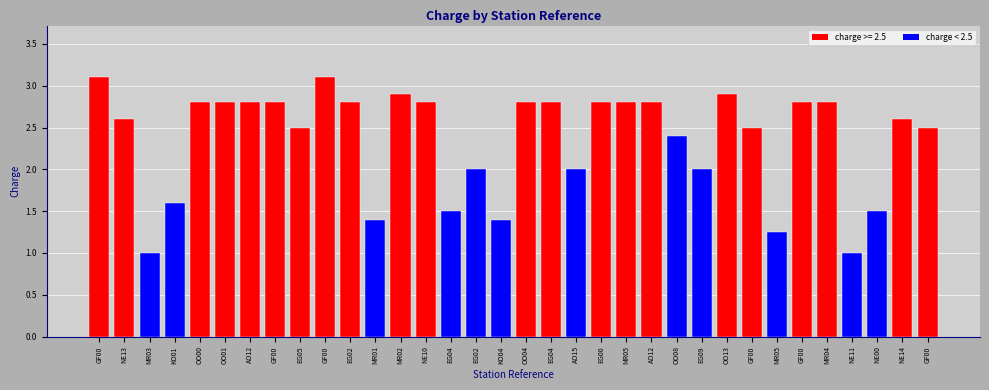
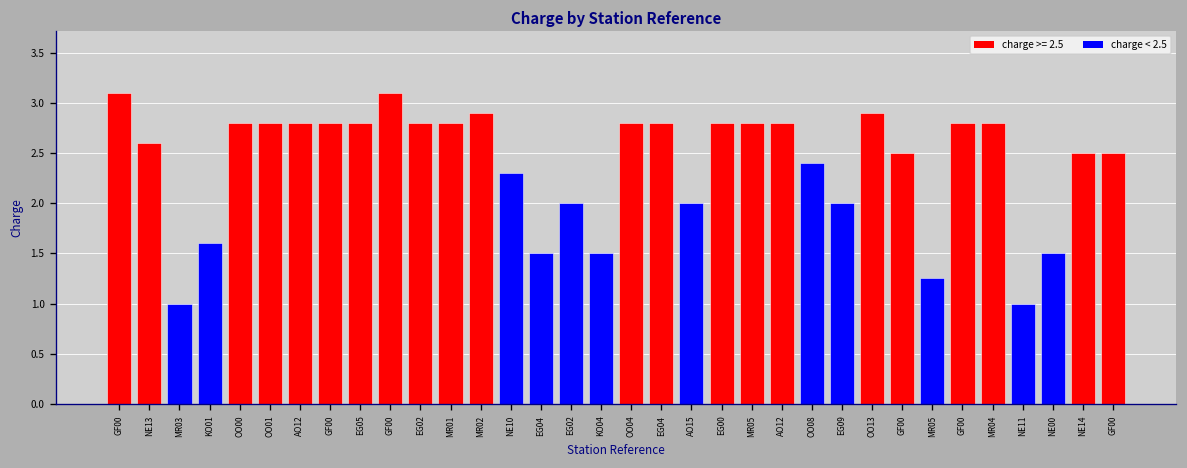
  {
    "NE13": 2.6,
    "MR03": 1.0,
    "KO01": 1.6,
    "OO00": 2.8,
    "OO01": 2.8,
-   "EG05": 2.5,
-   "MR01": 1.4,
+   "EG05": 2.8,
+   "MR01": 2.8,
    "MR02": 2.9,
-   "NE10": 2.8,
-   "KO04": 1.4,
+   "NE10": 2.3,
+   "KO04": 1.5,
    "OO04": 2.8,
    "AO15": 2.0,
    "EG00": 2.8,
    "OO08": 2.4,
    "EG09": 2.0,
    "OO13": 2.9,
    "MR04": 2.8,
    "NE11": 1.0,
    "NE00": 1.5,
-   "NE14": 2.6
+   "NE14": 2.5
  }
